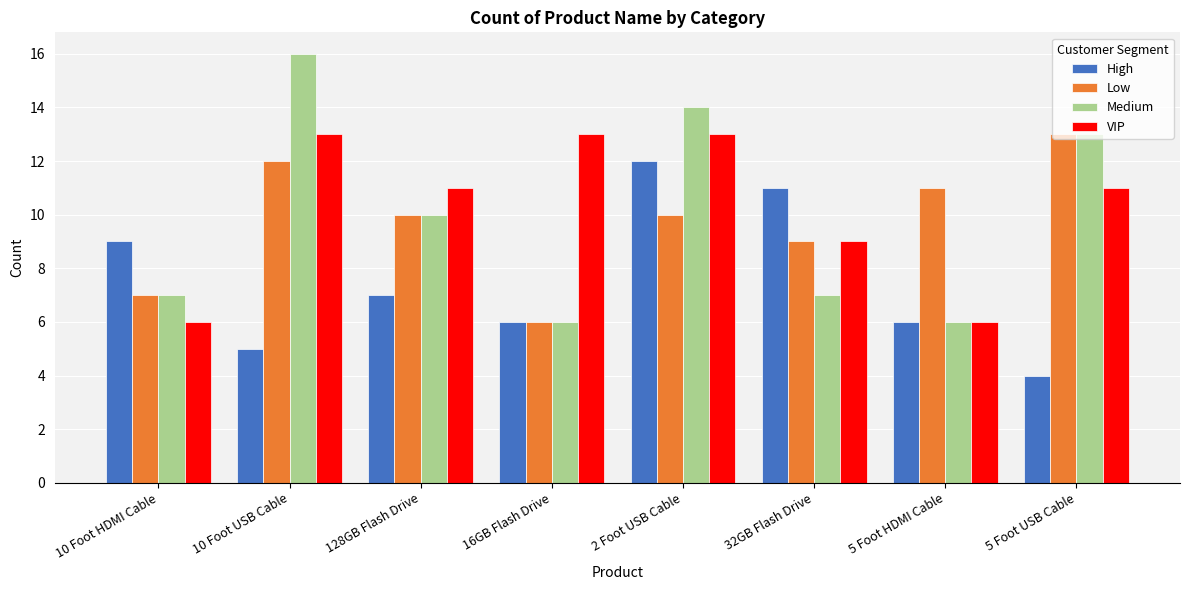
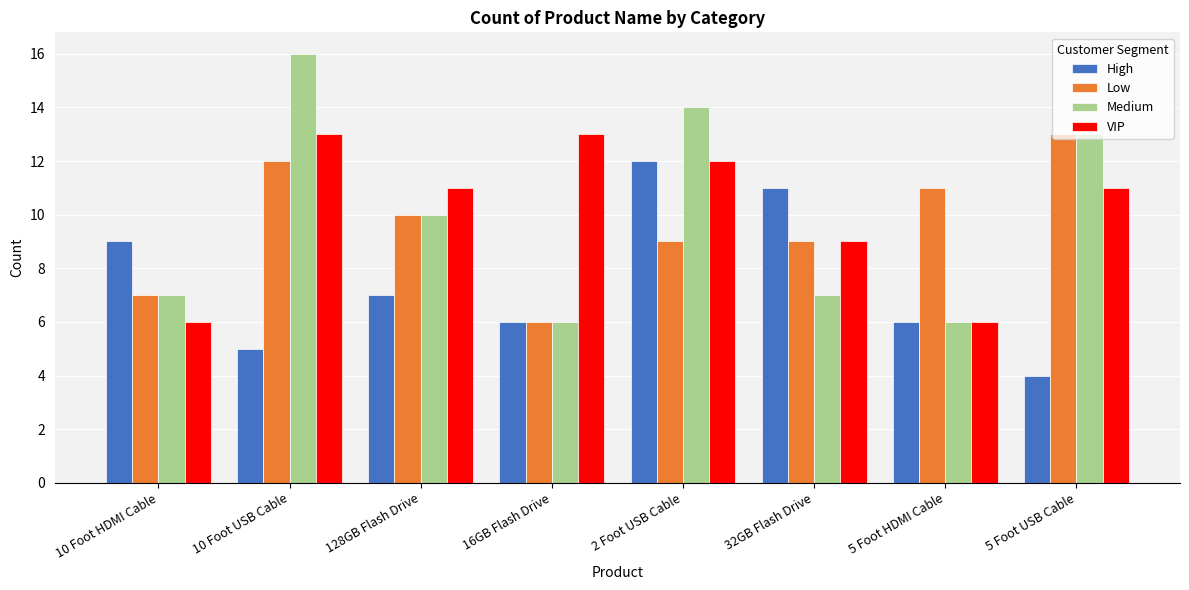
  {
    "High": {
      "10 Foot HDMI Cable": 9,
      "10 Foot USB Cable": 5,
      "128GB Flash Drive": 7,
      "16GB Flash Drive": 6,
      "2 Foot USB Cable": 12,
      "32GB Flash Drive": 11,
      "5 Foot HDMI Cable": 6,
      "5 Foot USB Cable": 4
    },
    "Low": {
      "10 Foot HDMI Cable": 7,
      "10 Foot USB Cable": 12,
      "128GB Flash Drive": 10,
      "16GB Flash Drive": 6,
-     "2 Foot USB Cable": 10,
+     "2 Foot USB Cable": 9,
      "32GB Flash Drive": 9,
      "5 Foot HDMI Cable": 11
    },
    "Medium": {
      "10 Foot HDMI Cable": 7,
      "10 Foot USB Cable": 16,
      "128GB Flash Drive": 10,
      "16GB Flash Drive": 6,
      "2 Foot USB Cable": 14,
      "32GB Flash Drive": 7,
      "5 Foot HDMI Cable": 6
    },
    "VIP": {
      "10 Foot HDMI Cable": 6,
      "10 Foot USB Cable": 13,
      "128GB Flash Drive": 11,
      "16GB Flash Drive": 13,
-     "2 Foot USB Cable": 13,
+     "2 Foot USB Cable": 12,
      "32GB Flash Drive": 9,
      "5 Foot HDMI Cable": 6,
      "5 Foot USB Cable": 11
    }
  }
